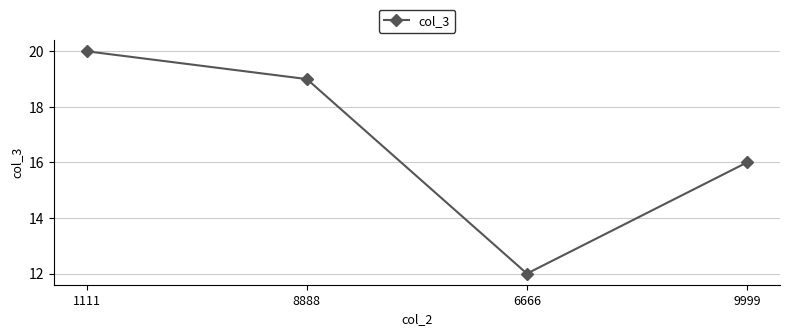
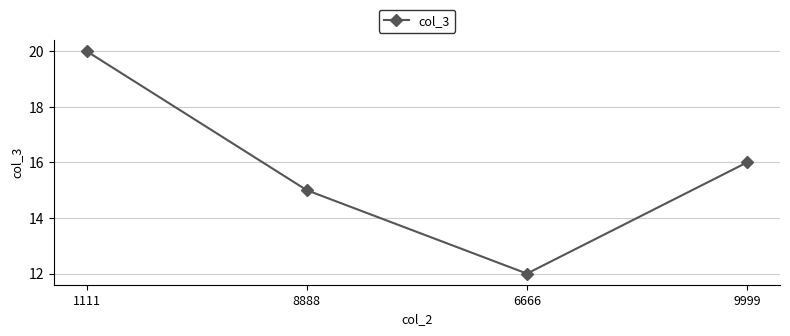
  {
    "1111": 20,
-   "8888": 19,
+   "8888": 15,
    "6666": 12,
    "9999": 16
  }
